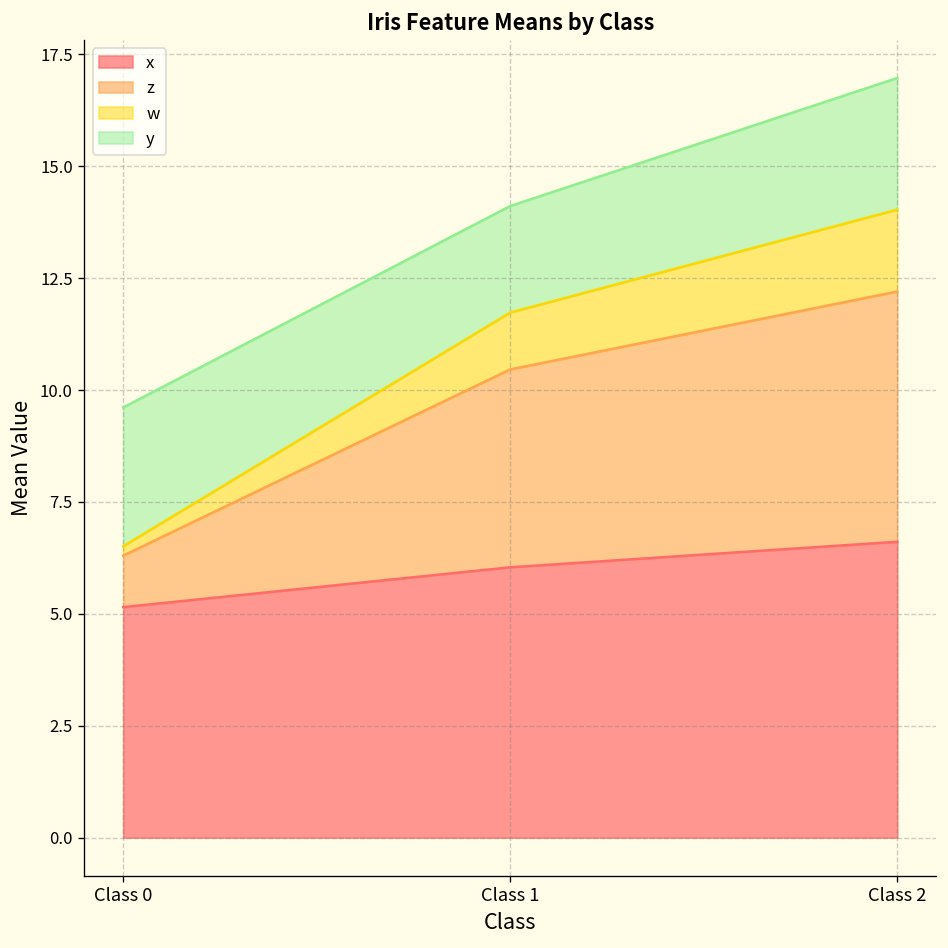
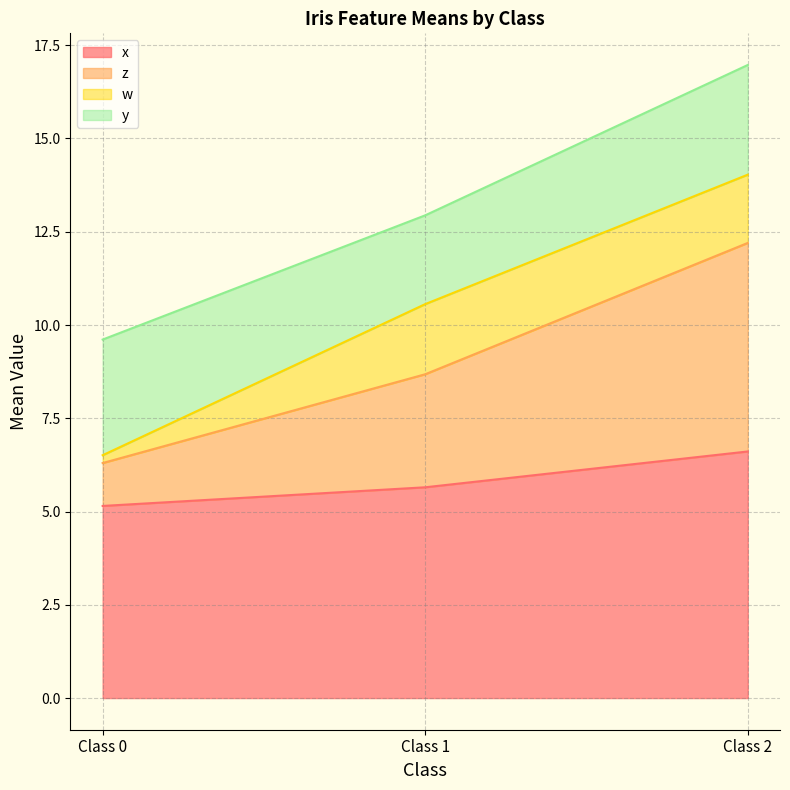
  {
    "x": {
      "Class 0": 5.2,
-     "Class 1": 6.0,
+     "Class 1": 5.7,
      "Class 2": 6.6
    },
    "z": {
      "Class 0": 1.2,
-     "Class 1": 4.4,
+     "Class 1": 3.0,
      "Class 2": 5.6
    },
    "w": {
      "Class 0": 0.2,
-     "Class 1": 1.3,
+     "Class 1": 1.9,
      "Class 2": 1.8
    },
    "y": {
      "Class 0": 3.1,
      "Class 1": 2.4,
      "Class 2": 2.9
    }
  }
